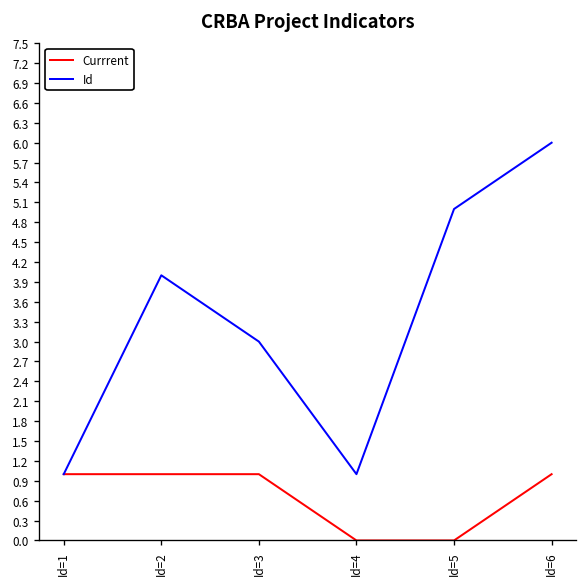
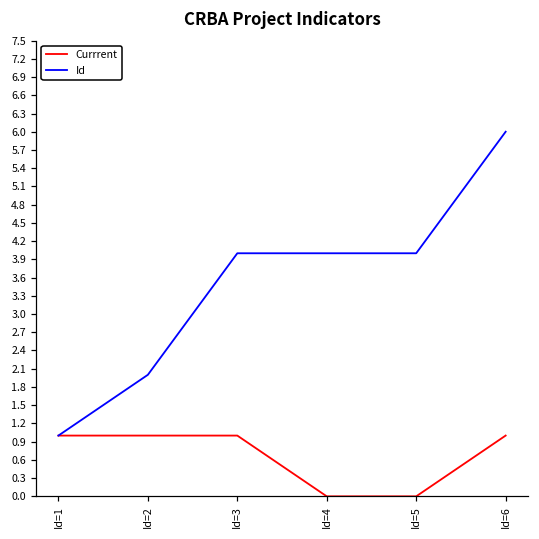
  {
    "Currrent": {
      "Id=2": 1,
      "Id=3": 1,
      "Id=4": 0,
      "Id=5": 0,
      "Id=6": 1
    },
    "Id": {
-     "Id=2": 4,
-     "Id=3": 3,
-     "Id=4": 1,
-     "Id=5": 5,
+     "Id=2": 2,
+     "Id=3": 4,
+     "Id=4": 4,
+     "Id=5": 4,
      "Id=6": 6
    }
  }
